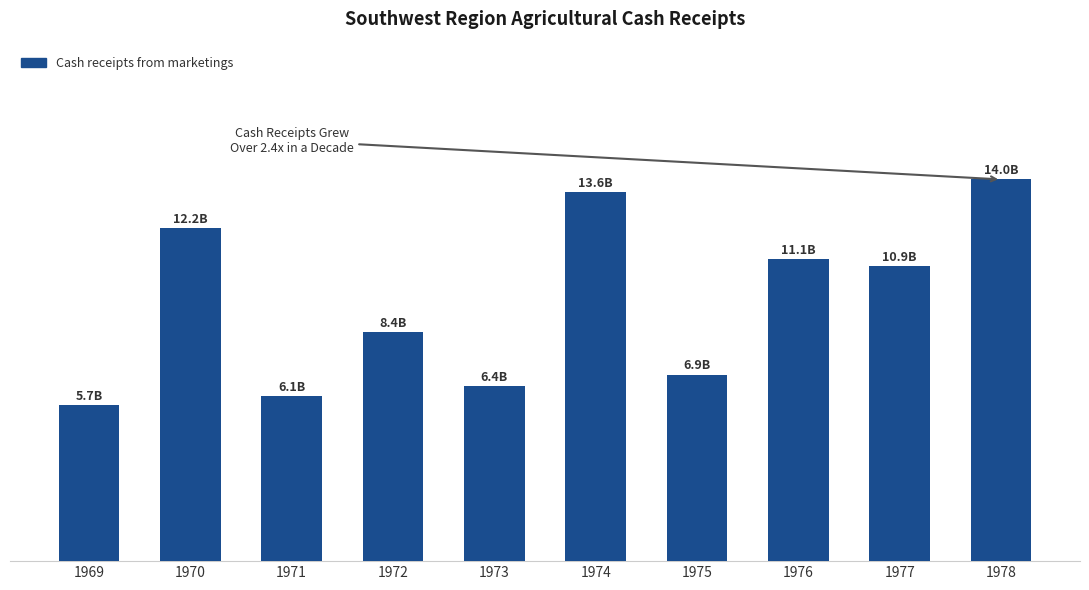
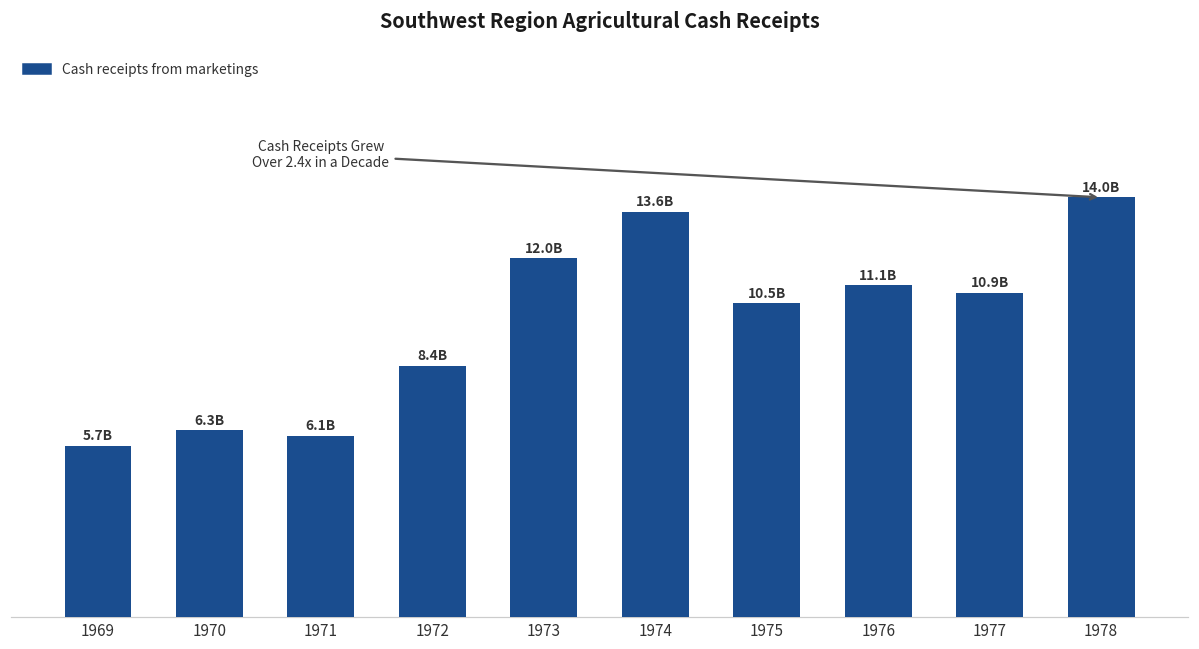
  {
    "1969": "5.7B",
-   "1970": "12.2B",
+   "1970": "6.3B",
    "1971": "6.1B",
    "1972": "8.4B",
-   "1973": "6.4B",
-   "1975": "6.9B",
+   "1973": "12.0B",
+   "1975": "10.5B",
    "1976": "11.1B",
    "1977": "10.9B"
  }
